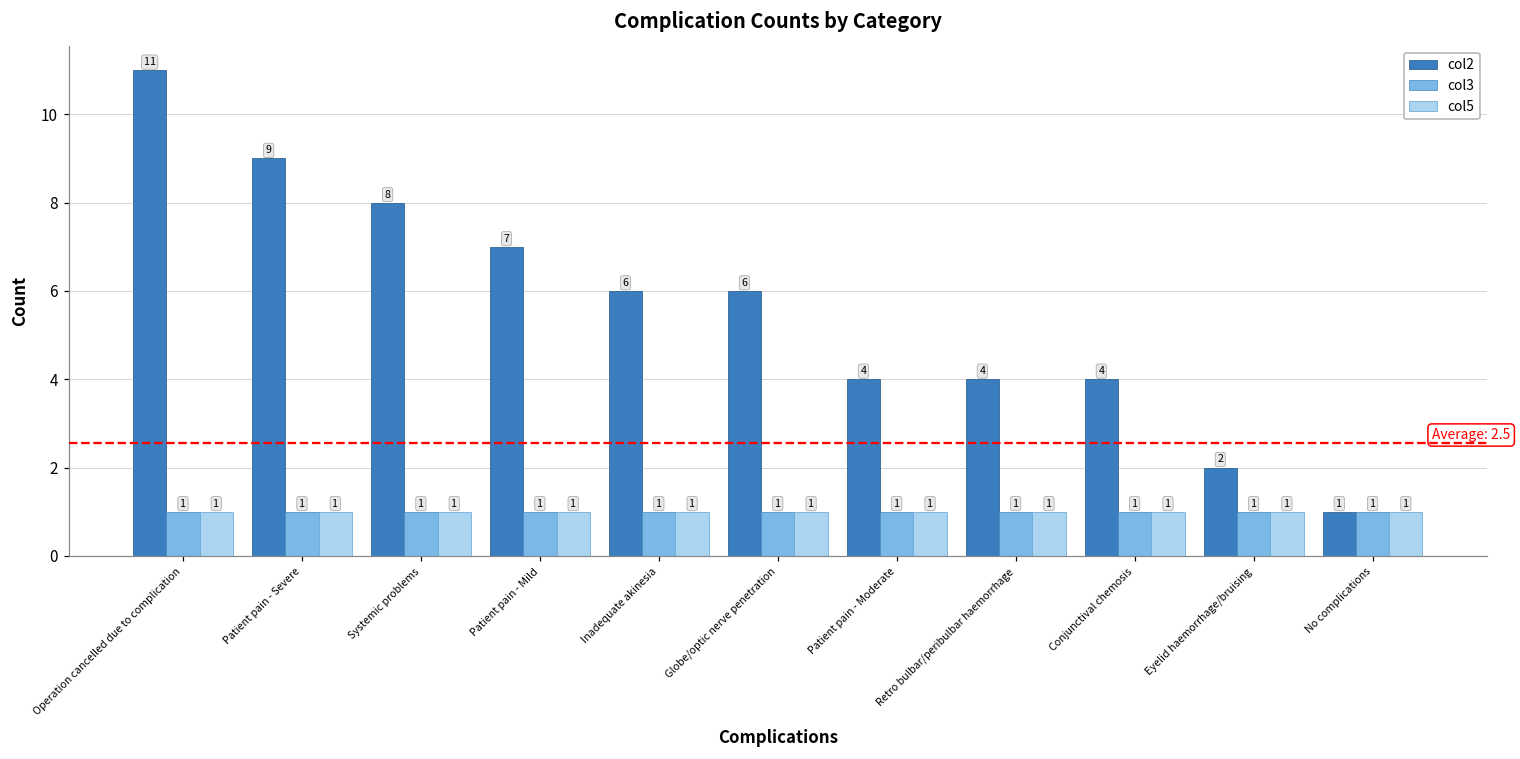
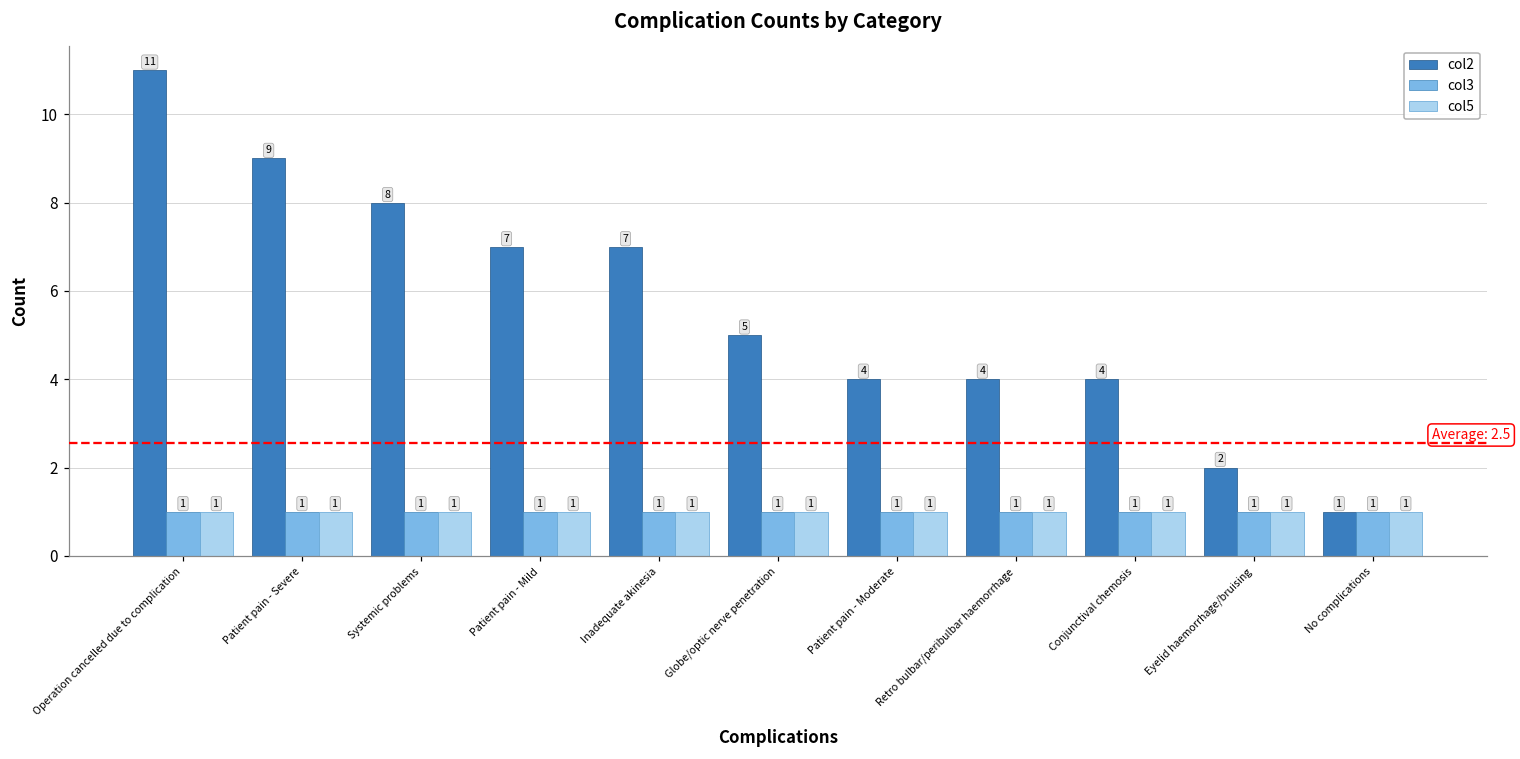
  {
    "col2": {
-     "Inadequate akinesia": 6,
-     "Globe/optic nerve penetration": 6
+     "Inadequate akinesia": 7,
+     "Globe/optic nerve penetration": 5
    }
  }
